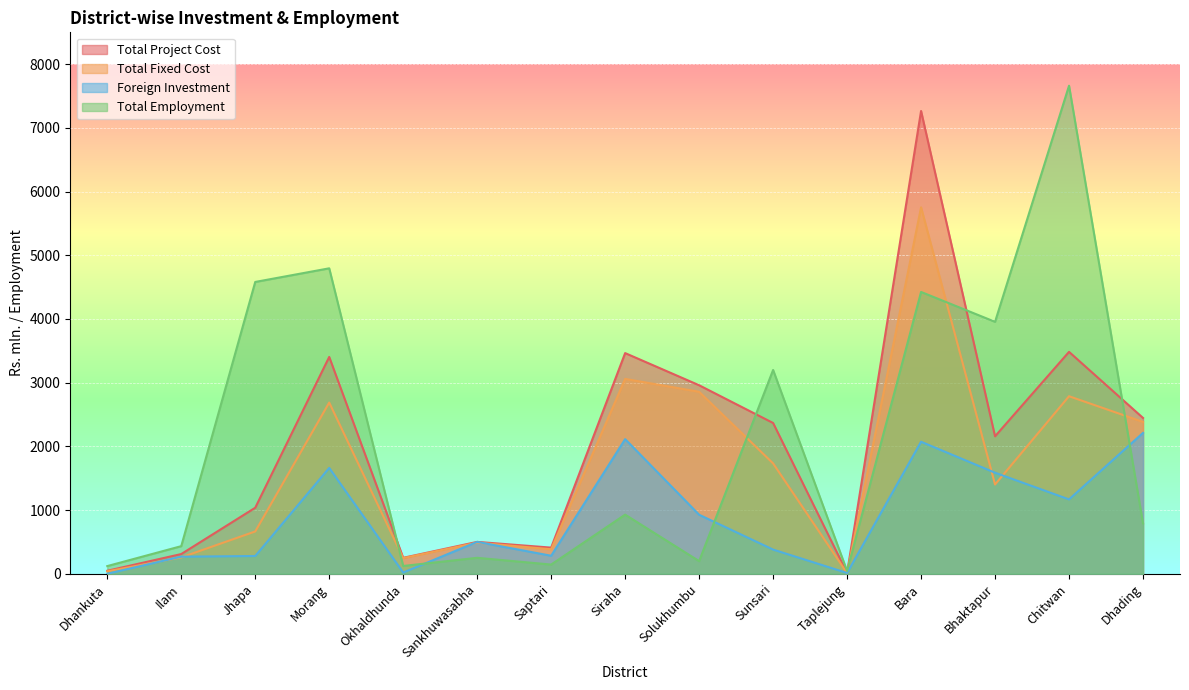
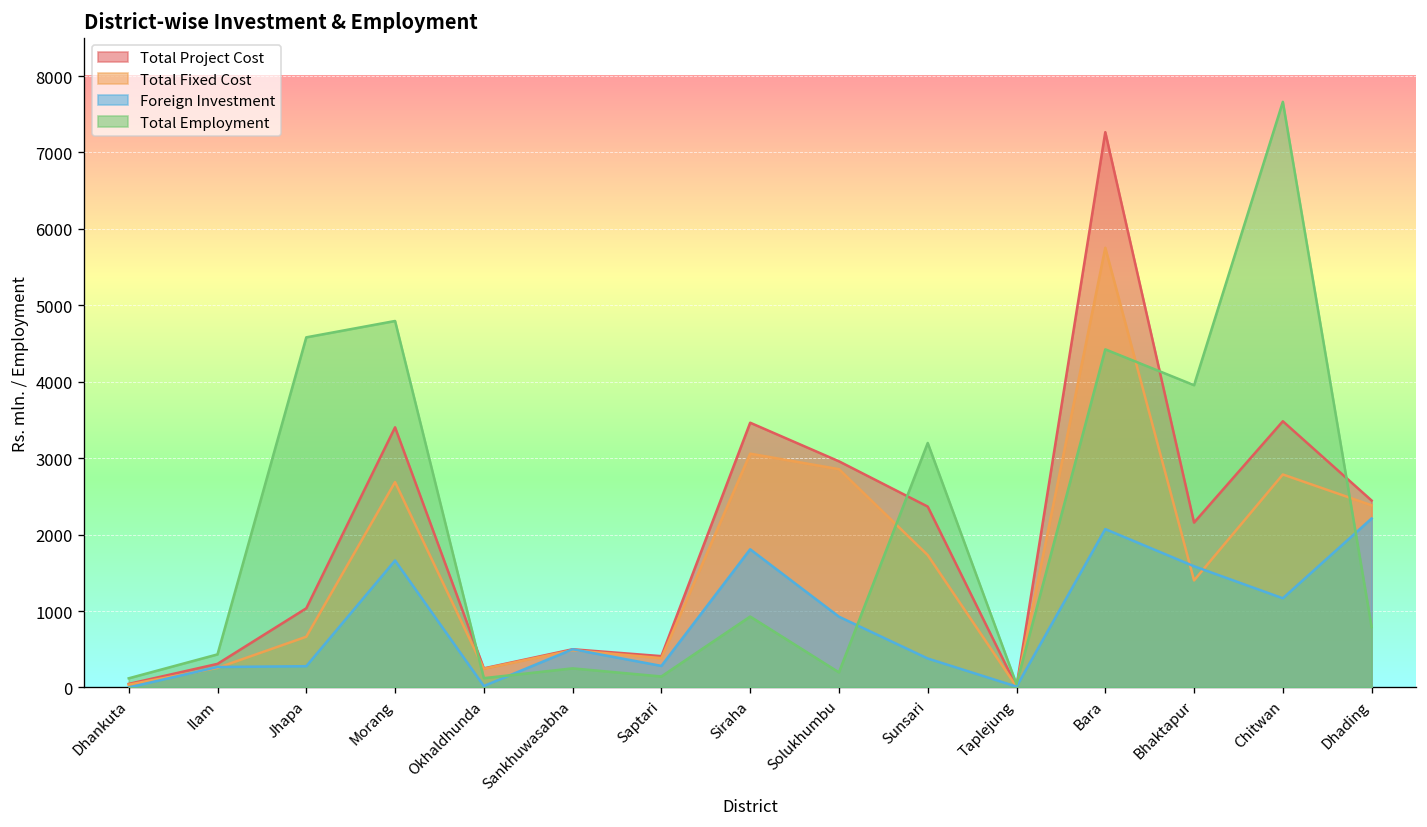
  {
    "Foreign Investment": {
      "Jhapa": 300,
      "Morang": 1700,
      "Okhaldhunda": 0,
      "Saptari": 300,
-     "Siraha": 2100,
+     "Siraha": 1800,
      "Solukhumbu": 900,
      "Sunsari": 400,
      "Bara": 2100,
      "Bhaktapur": 1600,
      "Chitwan": 1200,
      "Dhading": 2200
    },
    "Total Employment": {
      "Dhankuta": 100,
      "Ilam": 400,
      "Jhapa": 4600,
      "Morang": 4800,
      "Okhaldhunda": 100,
      "Sankhuwasabha": 300,
      "Saptari": 100,
      "Siraha": 900,
      "Solukhumbu": 200,
      "Sunsari": 3200,
      "Bara": 4400,
      "Bhaktapur": 4000,
      "Chitwan": 7700,
      "Dhading": 800
    }
  }
